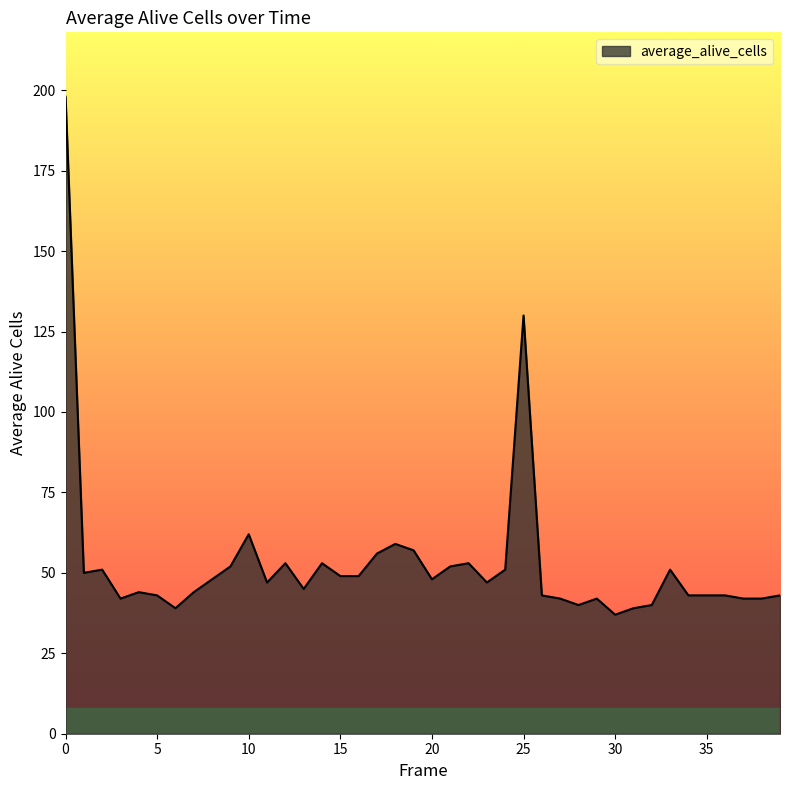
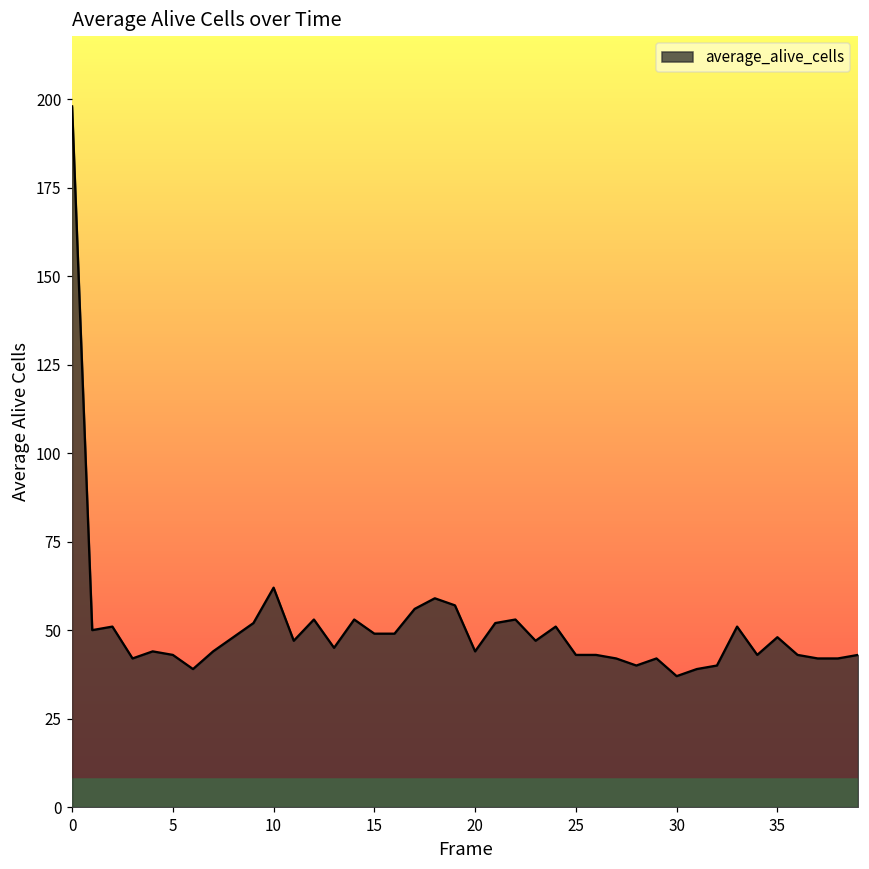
  {
    "0": 198,
    "5": 43,
    "10": 62,
    "15": 49,
-   "20": 48,
-   "25": 130,
+   "20": 44,
+   "25": 43,
    "30": 37,
-   "35": 43
+   "35": 48
  }
